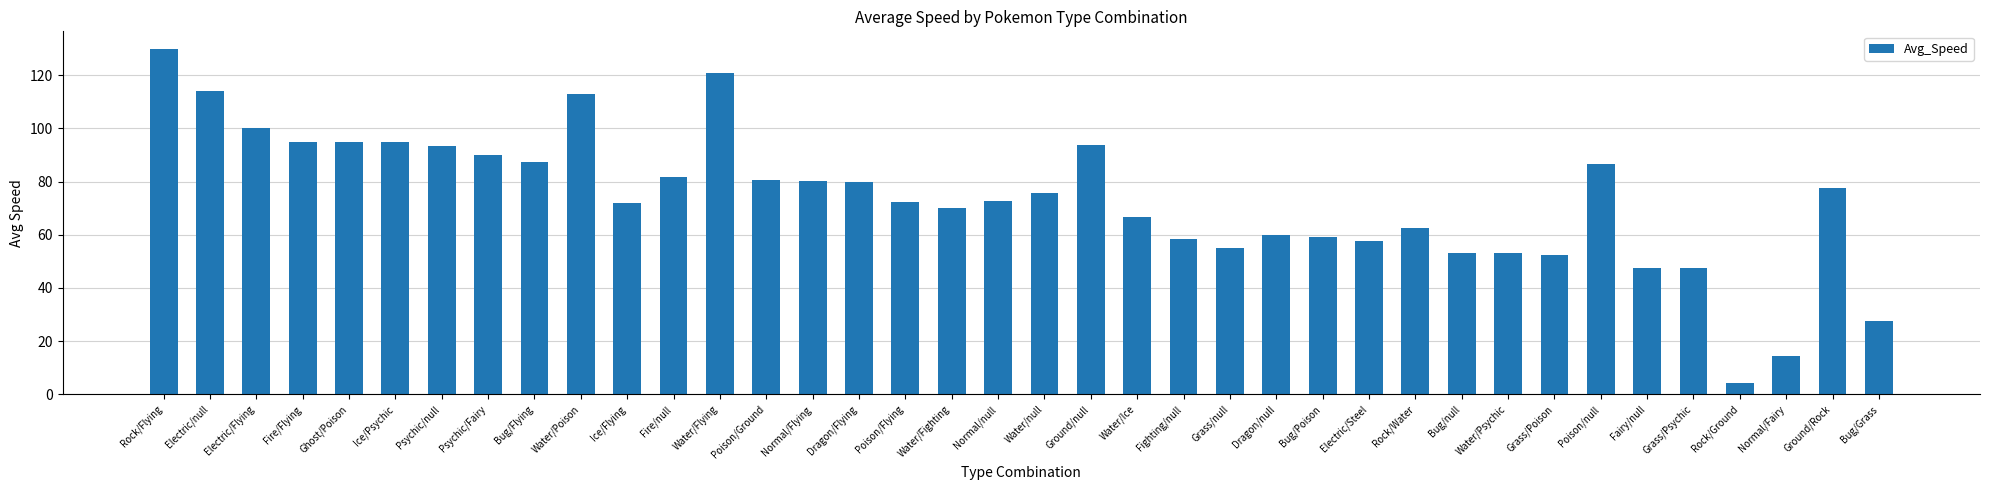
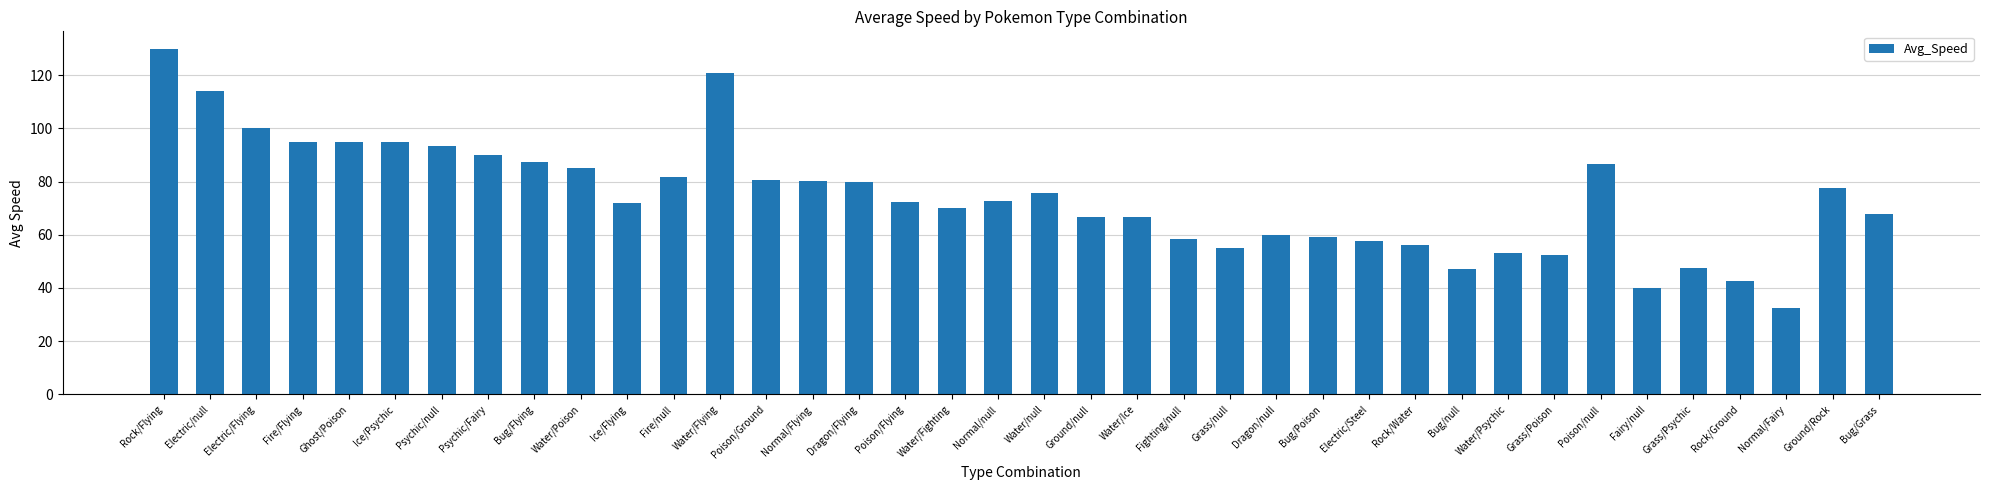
  {
    "Rock/Flying": 130,
    "Electric/null": 114,
    "Electric/Flying": 100,
    "Fire/Flying": 95,
    "Ghost/Poison": 95,
    "Ice/Psychic": 95,
    "Psychic/null": 93,
    "Psychic/Fairy": 90,
    "Bug/Flying": 88,
-   "Water/Poison": 113,
+   "Water/Poison": 85,
    "Ice/Flying": 72,
    "Fire/null": 82,
    "Water/Flying": 121,
    "Poison/Ground": 81,
    "Normal/Flying": 80,
    "Dragon/Flying": 80,
    "Poison/Flying": 73,
    "Water/Fighting": 70,
    "Normal/null": 73,
    "Water/null": 76,
-   "Ground/null": 94,
+   "Ground/null": 67,
    "Water/Ice": 67,
    "Fighting/null": 58,
    "Grass/null": 55,
    "Dragon/null": 60,
    "Bug/Poison": 59,
    "Electric/Steel": 58,
-   "Rock/Water": 62,
-   "Bug/null": 53,
+   "Rock/Water": 56,
+   "Bug/null": 47,
    "Water/Psychic": 53,
    "Grass/Poison": 52,
    "Poison/null": 87,
-   "Fairy/null": 48,
+   "Fairy/null": 40,
    "Grass/Psychic": 48,
-   "Rock/Ground": 4,
-   "Normal/Fairy": 14,
+   "Rock/Ground": 43,
+   "Normal/Fairy": 33,
    "Ground/Rock": 78,
-   "Bug/Grass": 28
+   "Bug/Grass": 68
  }
